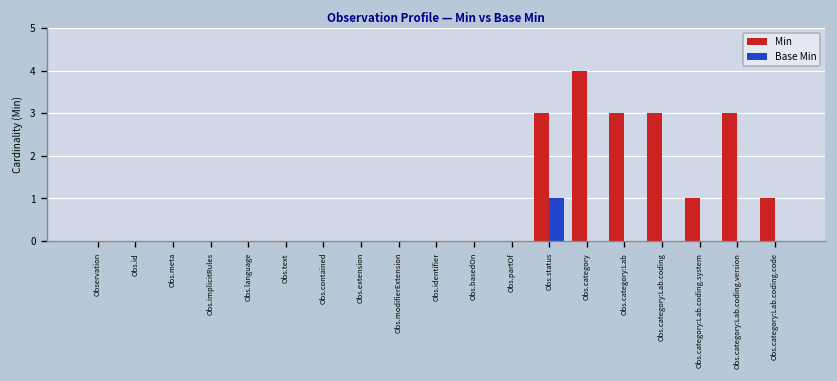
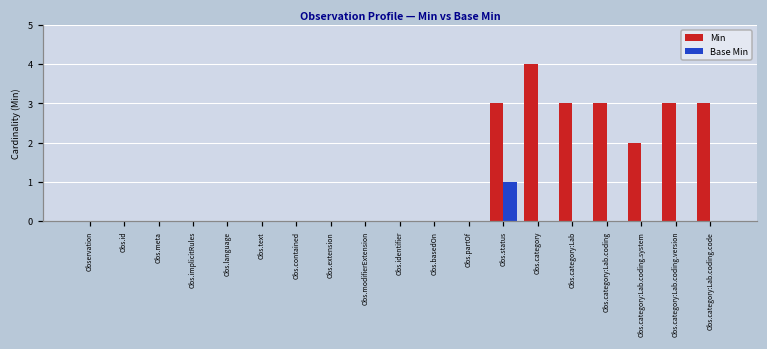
  {
    "Min": {
      "Observation": 0,
      "Obs.id": 0,
      "Obs.meta": 0,
      "Obs.implicitRules": 0,
      "Obs.language": 0,
      "Obs.text": 0,
      "Obs.contained": 0,
      "Obs.extension": 0,
      "Obs.modifierExtension": 0,
      "Obs.identifier": 0,
      "Obs.basedOn": 0,
      "Obs.partOf": 0,
      "Obs.status": 3,
      "Obs.category": 4,
      "Obs.category:Lab": 3,
      "Obs.category:Lab.coding": 3,
-     "Obs.category:Lab.coding.system": 1,
+     "Obs.category:Lab.coding.system": 2,
      "Obs.category:Lab.coding.version": 3,
-     "Obs.category:Lab.coding.code": 1
+     "Obs.category:Lab.coding.code": 3
    },
    "Base Min": {
      "Observation": 0,
      "Obs.id": 0,
      "Obs.meta": 0,
      "Obs.implicitRules": 0,
      "Obs.language": 0,
      "Obs.text": 0,
      "Obs.contained": 0,
      "Obs.extension": 0,
      "Obs.modifierExtension": 0,
      "Obs.identifier": 0,
      "Obs.basedOn": 0,
      "Obs.partOf": 0,
      "Obs.status": 1,
      "Obs.category": 0,
      "Obs.category:Lab": 0,
      "Obs.category:Lab.coding": 0,
      "Obs.category:Lab.coding.system": 0,
      "Obs.category:Lab.coding.version": 0,
      "Obs.category:Lab.coding.code": 0
    }
  }
